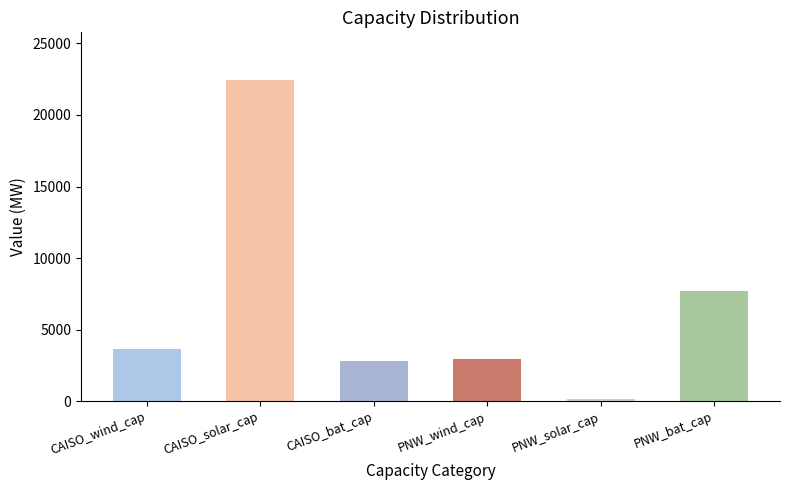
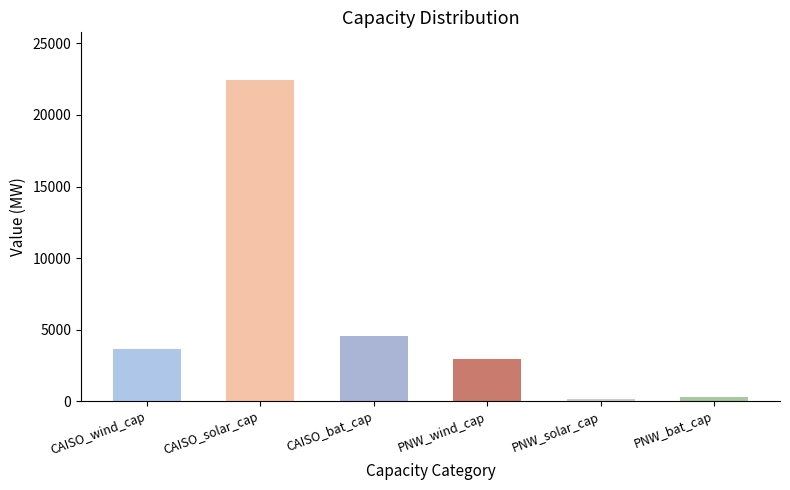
  {
    "CAISO_wind_cap": 3700,
    "CAISO_solar_cap": 22400,
-   "CAISO_bat_cap": 2800,
+   "CAISO_bat_cap": 4600,
    "PNW_wind_cap": 3000,
    "PNW_solar_cap": 200,
-   "PNW_bat_cap": 7700
+   "PNW_bat_cap": 300
  }
